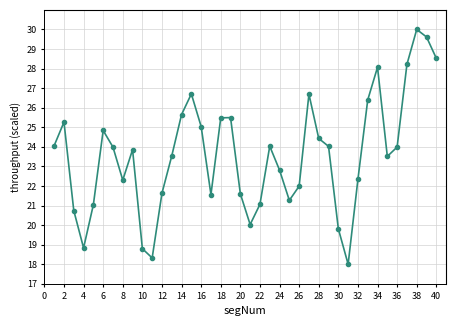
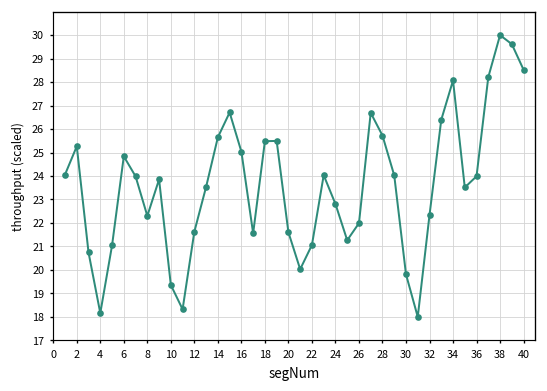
  {
    "2": 25.3,
-   "4": 18.8,
+   "4": 18.2,
    "6": 24.8,
    "8": 22.3,
-   "10": 18.8,
+   "10": 19.4,
    "12": 21.6,
    "14": 25.6,
    "16": 25.0,
    "18": 25.5,
    "20": 21.6,
    "22": 21.1,
    "24": 22.8,
    "26": 22.0,
-   "28": 24.4,
+   "28": 25.7,
    "30": 19.8,
    "32": 22.3,
    "34": 28.1,
    "36": 24.0,
    "38": 30.0,
    "40": 28.5
  }
